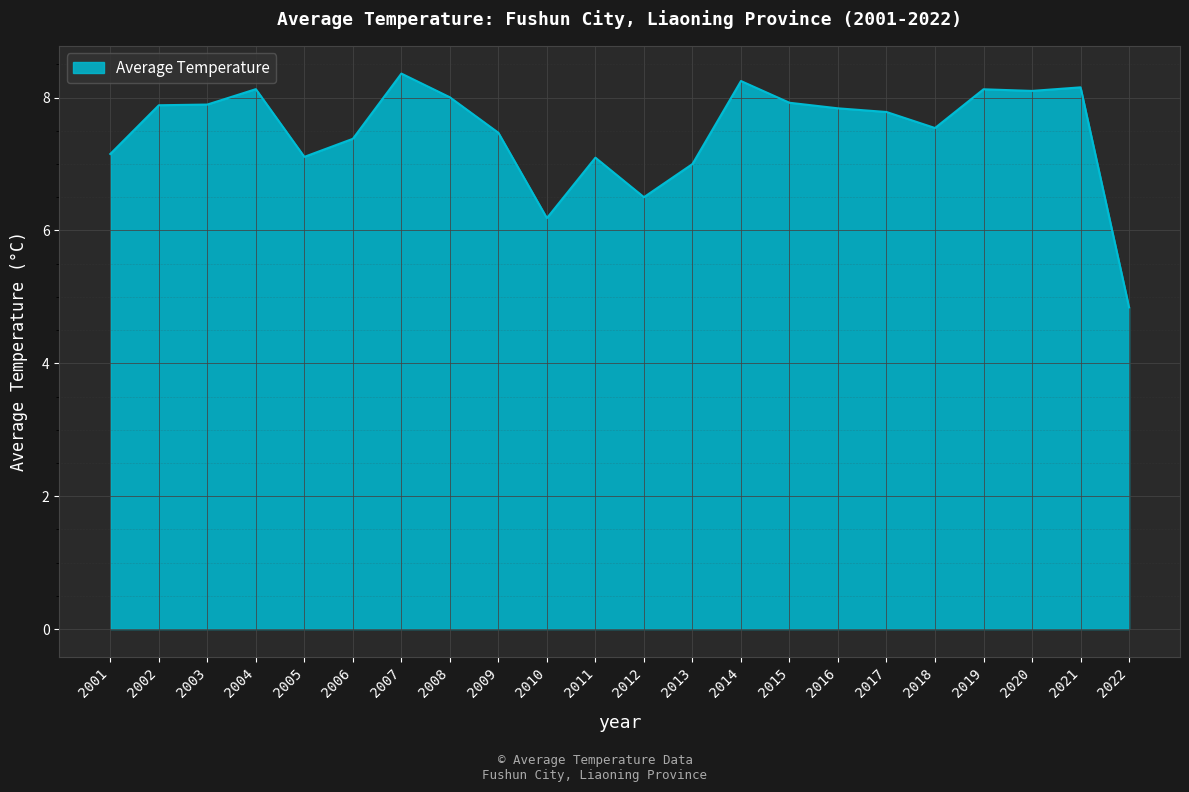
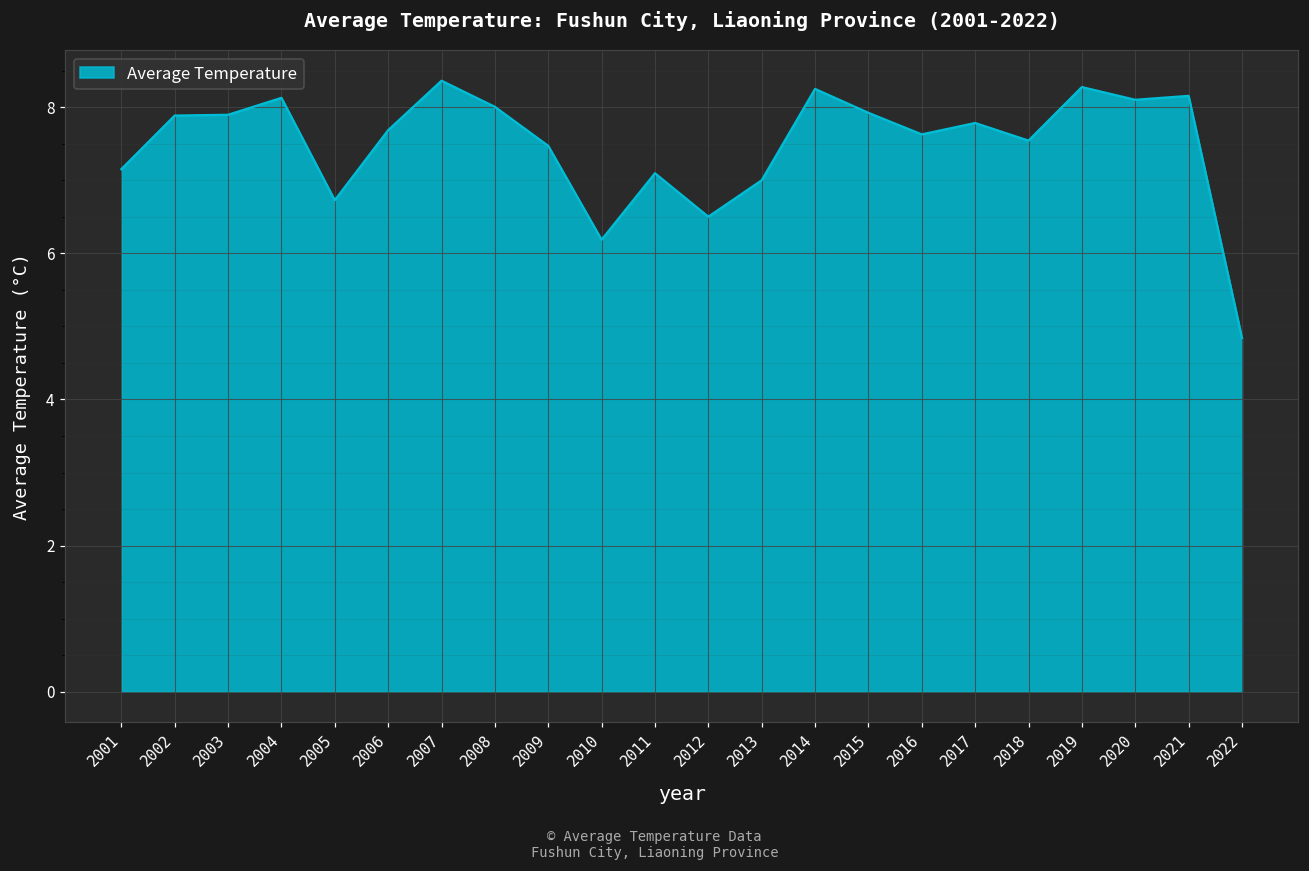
  {
    "2001": 7.2,
    "2002": 7.9,
    "2003": 7.9,
    "2004": 8.1,
-   "2005": 7.1,
-   "2006": 7.4,
+   "2005": 6.7,
+   "2006": 7.7,
    "2007": 8.4,
    "2008": 8.0,
    "2009": 7.5,
    "2010": 6.2,
    "2011": 7.1,
    "2012": 6.5,
    "2013": 7.0,
    "2014": 8.2,
    "2015": 7.9,
-   "2016": 7.8,
+   "2016": 7.6,
    "2017": 7.8,
    "2018": 7.5,
-   "2019": 8.1,
+   "2019": 8.3,
    "2020": 8.1,
    "2021": 8.2,
    "2022": 4.8
  }
